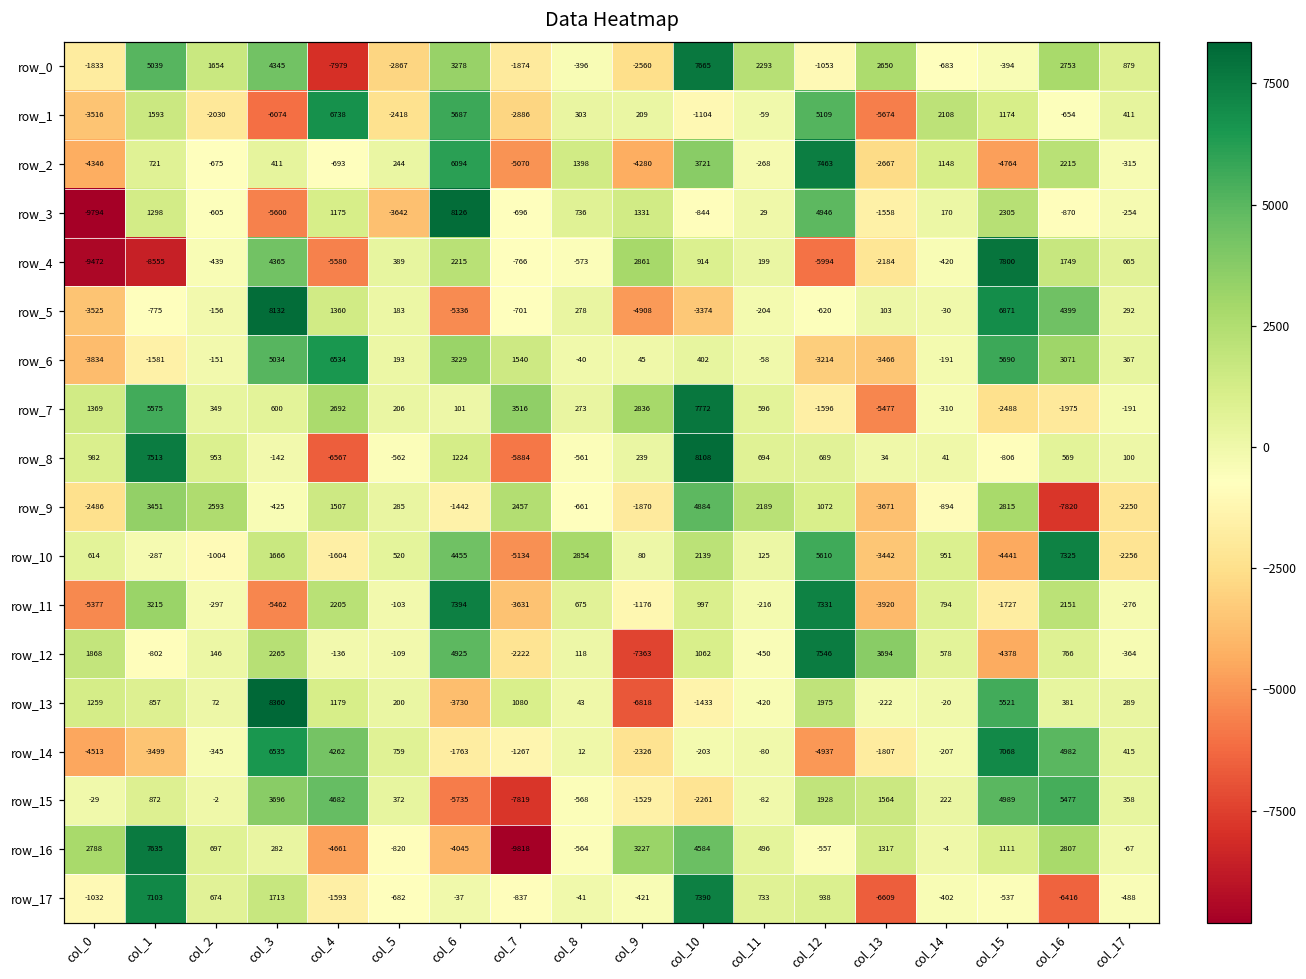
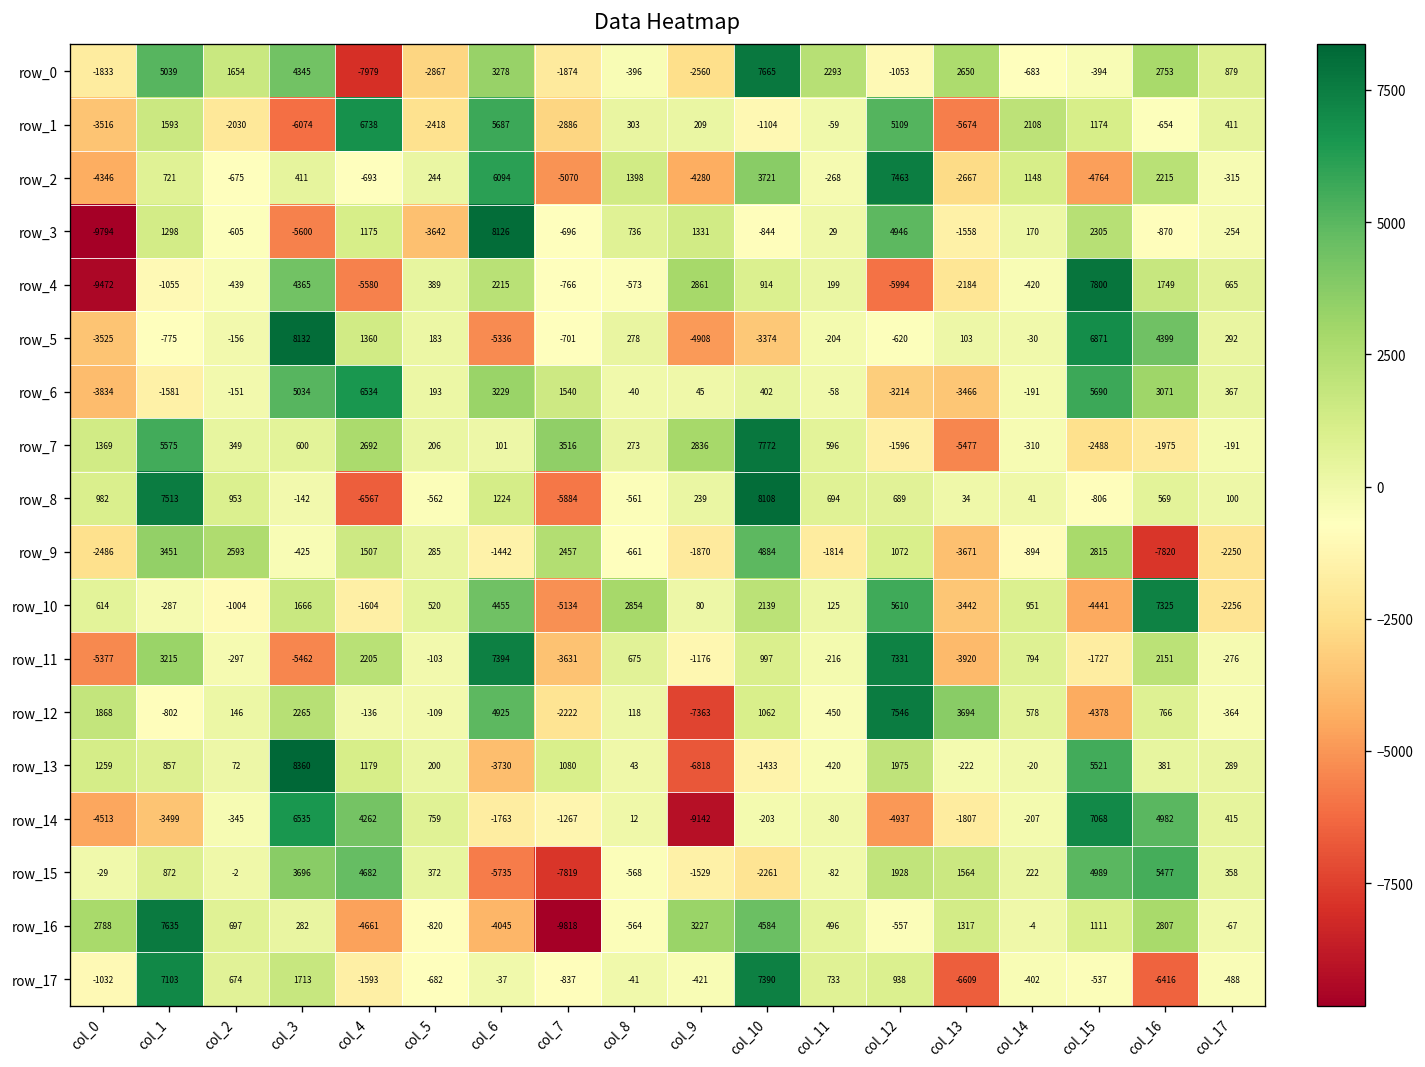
  {
    "row_4": {
      "col_0": -9472,
-     "col_1": -8555,
+     "col_1": -1055,
      "col_2": -439,
      "col_3": 4365,
      "col_4": -5580,
      "col_5": 389,
      "col_6": 2215,
      "col_7": -766,
      "col_8": -573,
      "col_9": 2861,
      "col_10": 914,
      "col_11": 199,
      "col_12": -5994,
      "col_13": -2184,
      "col_14": -420,
      "col_15": 7800,
      "col_16": 1749,
      "col_17": 665
    },
    "row_9": {
      "col_0": -2486,
      "col_1": 3451,
      "col_2": 2593,
      "col_3": -425,
      "col_4": 1507,
      "col_5": 285,
      "col_6": -1442,
      "col_7": 2457,
      "col_8": -661,
      "col_9": -1870,
      "col_10": 4884,
-     "col_11": 2189,
+     "col_11": -1814,
      "col_12": 1072,
      "col_13": -3671,
      "col_14": -894,
      "col_15": 2815,
      "col_16": -7820,
      "col_17": -2250
    },
    "row_14": {
      "col_0": -4513,
      "col_1": -3499,
      "col_2": -345,
      "col_3": 6535,
      "col_4": 4262,
      "col_5": 759,
      "col_6": -1763,
      "col_7": -1267,
      "col_8": 12,
-     "col_9": -2326,
+     "col_9": -9142,
      "col_10": -203,
      "col_11": -80,
      "col_12": -4937,
      "col_13": -1807,
      "col_14": -207,
      "col_15": 7068,
      "col_16": 4982,
      "col_17": 415
    }
  }
